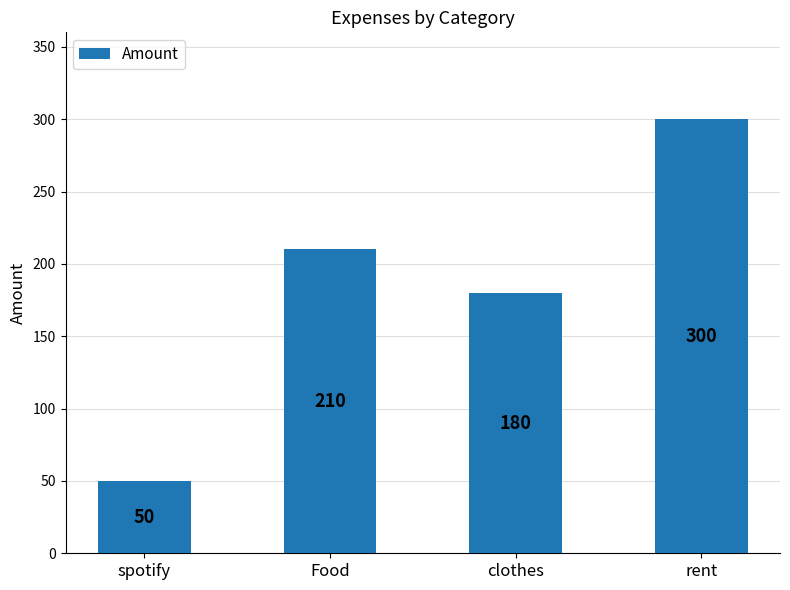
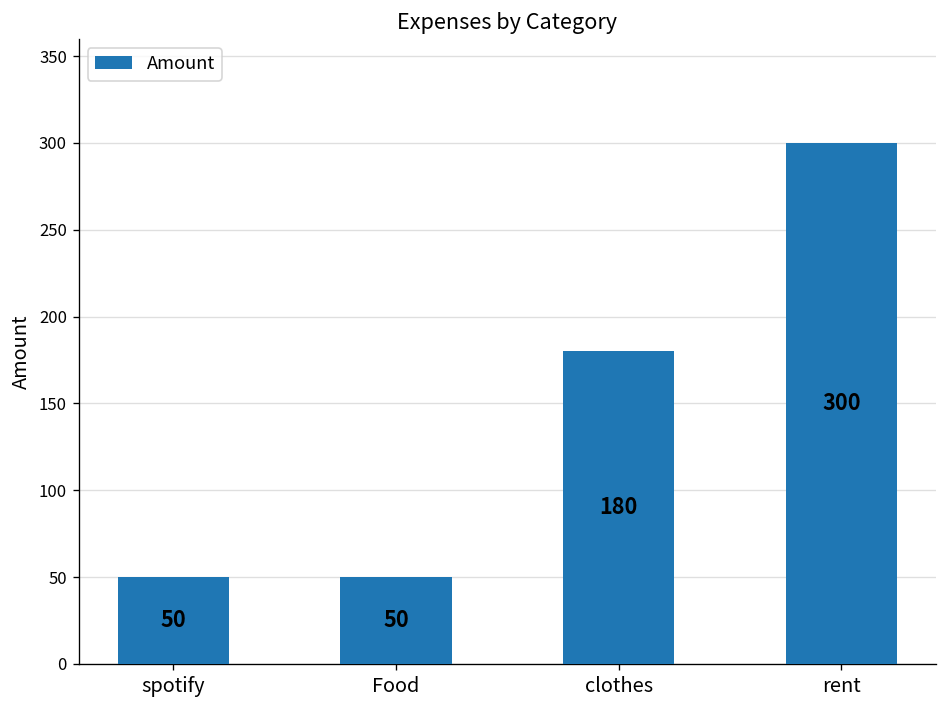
  {
    "spotify": 50,
-   "Food": 210,
+   "Food": 50,
    "clothes": 180,
    "rent": 300
  }
